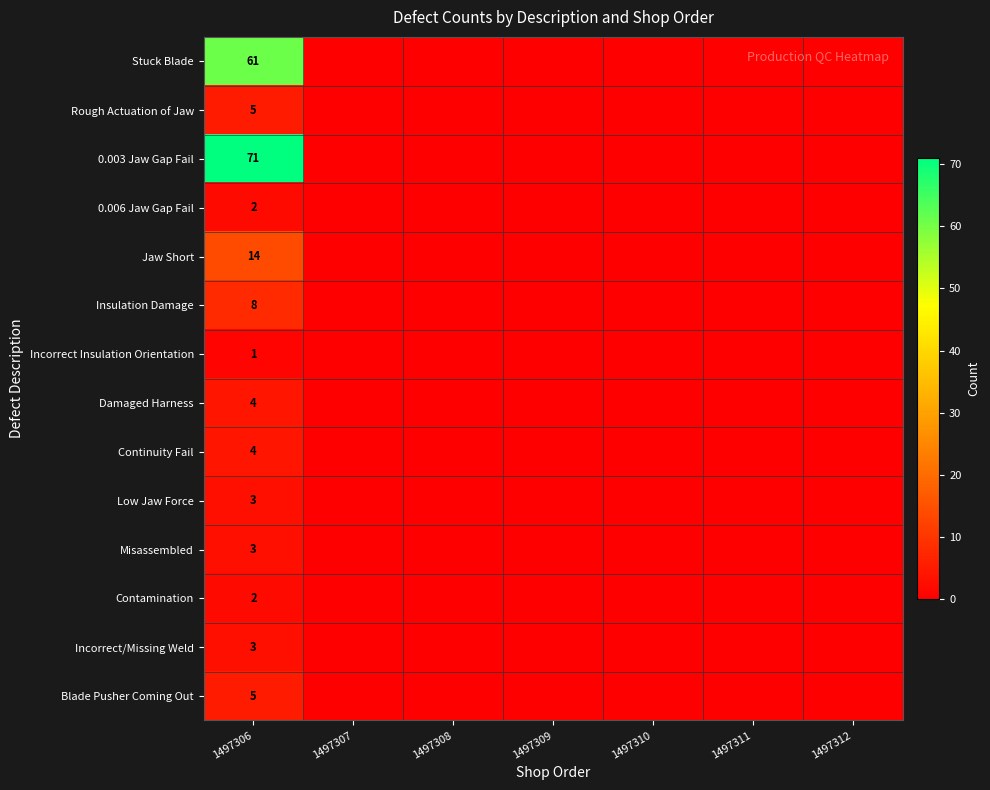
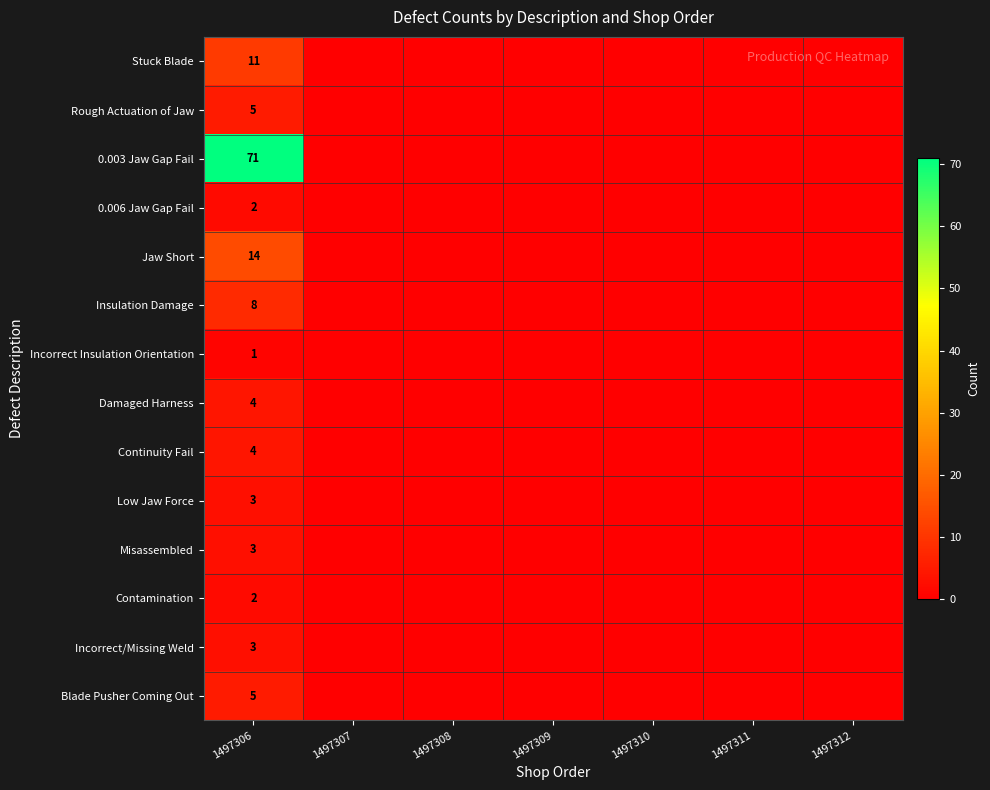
  {
    "Stuck Blade": {
-     "1497306": 61
+     "1497306": 11
    },
    "Rough Actuation of Jaw": {
      "1497306": 5
    },
    "0.003 Jaw Gap Fail": {
      "1497306": 71
    },
    "0.006 Jaw Gap Fail": {
      "1497306": 2
    },
    "Jaw Short": {
      "1497306": 14
    },
    "Insulation Damage": {
      "1497306": 8
    },
    "Incorrect Insulation Orientation": {
      "1497306": 1
    },
    "Damaged Harness": {
      "1497306": 4
    },
    "Continuity Fail": {
      "1497306": 4
    },
    "Low Jaw Force": {
      "1497306": 3
    },
    "Misassembled": {
      "1497306": 3
    },
    "Contamination": {
      "1497306": 2
    },
    "Incorrect/Missing Weld": {
      "1497306": 3
    },
    "Blade Pusher Coming Out": {
      "1497306": 5
    }
  }
